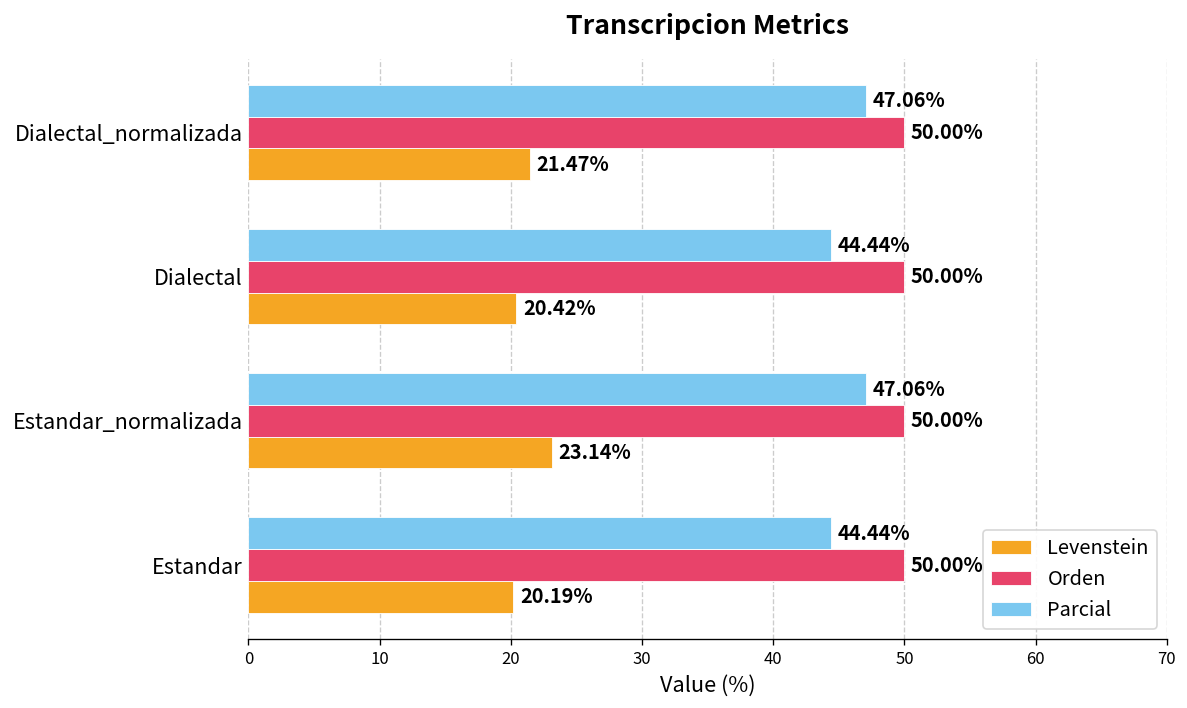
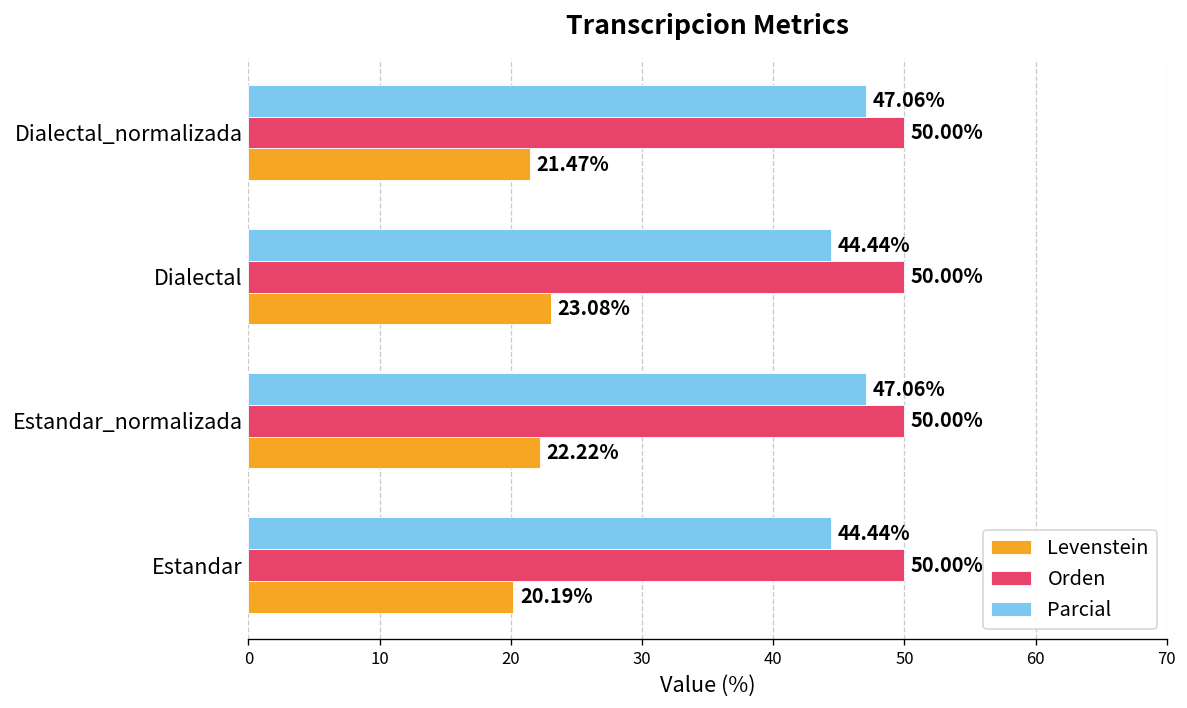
  {
    "Levenstein": {
      "Dialectal_normalizada": "21.47%",
-     "Dialectal": "20.42%",
-     "Estandar_normalizada": "23.14%",
+     "Dialectal": "23.08%",
+     "Estandar_normalizada": "22.22%",
      "Estandar": "20.19%"
    },
    "Orden": {
      "Dialectal_normalizada": "50.00%",
      "Dialectal": "50.00%",
      "Estandar_normalizada": "50.00%"
    },
    "Parcial": {
      "Dialectal_normalizada": "47.06%",
      "Dialectal": "44.44%",
      "Estandar_normalizada": "47.06%",
      "Estandar": "44.44%"
    }
  }
